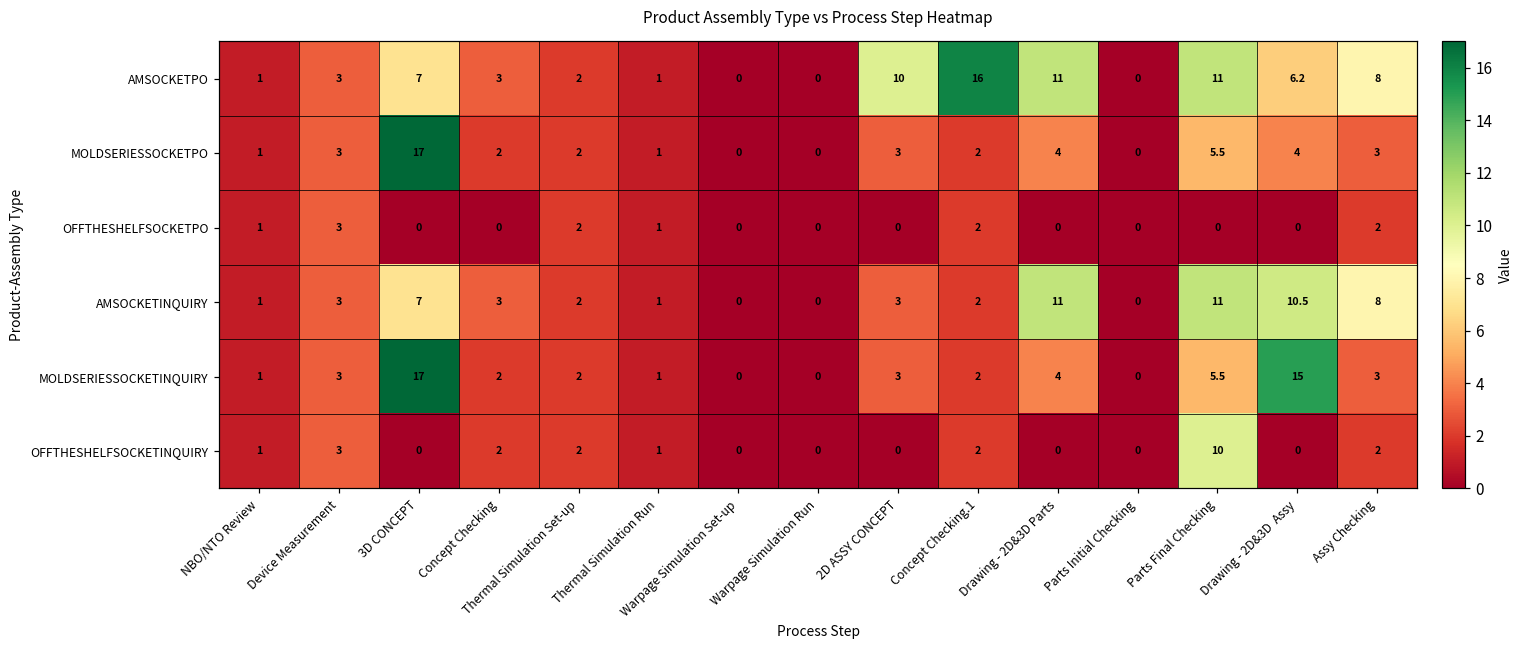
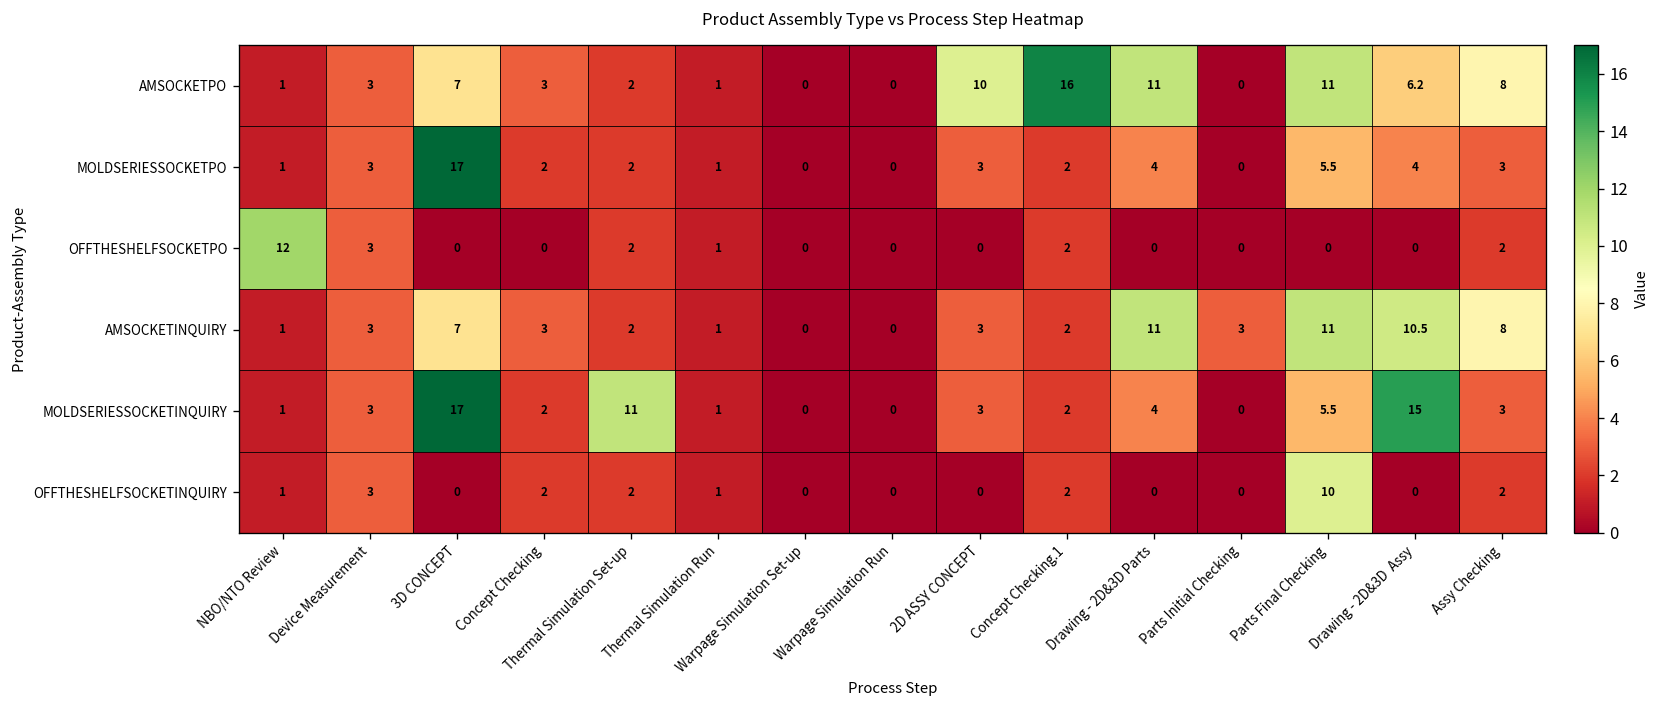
  {
    "AMSOCKETPO": {
      "NBO/NTO Review": 1,
      "Device Measurement": 3,
      "3D CONCEPT": 7,
      "Concept Checking": 3,
      "Thermal Simulation Set-up": 2,
      "Thermal Simulation Run": 1,
      "Warpage Simulation Set-up": 0,
      "Warpage Simulation Run": 0,
      "2D ASSY CONCEPT": 10,
      "Concept Checking.1": 16,
      "Drawing - 2D&3D Parts": 11,
      "Parts Initial Checking": 0,
      "Parts Final Checking": 11,
      "Drawing - 2D&3D Assy": 6.2,
      "Assy Checking": 8
    },
    "MOLDSERIESSOCKETPO": {
      "NBO/NTO Review": 1,
      "Device Measurement": 3,
      "3D CONCEPT": 17,
      "Concept Checking": 2,
      "Thermal Simulation Set-up": 2,
      "Thermal Simulation Run": 1,
      "Warpage Simulation Set-up": 0,
      "Warpage Simulation Run": 0,
      "2D ASSY CONCEPT": 3,
      "Concept Checking.1": 2,
      "Drawing - 2D&3D Parts": 4,
      "Parts Initial Checking": 0,
      "Parts Final Checking": 5.5,
      "Drawing - 2D&3D Assy": 4,
      "Assy Checking": 3
    },
    "OFFTHESHELFSOCKETPO": {
-     "NBO/NTO Review": 1,
+     "NBO/NTO Review": 12,
      "Device Measurement": 3,
      "3D CONCEPT": 0,
      "Concept Checking": 0,
      "Thermal Simulation Set-up": 2,
      "Thermal Simulation Run": 1,
      "Warpage Simulation Set-up": 0,
      "Warpage Simulation Run": 0,
      "2D ASSY CONCEPT": 0,
      "Concept Checking.1": 2,
      "Drawing - 2D&3D Parts": 0,
      "Parts Initial Checking": 0,
      "Parts Final Checking": 0,
      "Drawing - 2D&3D Assy": 0,
      "Assy Checking": 2
    },
    "AMSOCKETINQUIRY": {
      "NBO/NTO Review": 1,
      "Device Measurement": 3,
      "3D CONCEPT": 7,
      "Concept Checking": 3,
      "Thermal Simulation Set-up": 2,
      "Thermal Simulation Run": 1,
      "Warpage Simulation Set-up": 0,
      "Warpage Simulation Run": 0,
      "2D ASSY CONCEPT": 3,
      "Concept Checking.1": 2,
      "Drawing - 2D&3D Parts": 11,
-     "Parts Initial Checking": 0,
+     "Parts Initial Checking": 3,
      "Parts Final Checking": 11,
      "Drawing - 2D&3D Assy": 10.5,
      "Assy Checking": 8
    },
    "MOLDSERIESSOCKETINQUIRY": {
      "NBO/NTO Review": 1,
      "Device Measurement": 3,
      "3D CONCEPT": 17,
      "Concept Checking": 2,
-     "Thermal Simulation Set-up": 2,
+     "Thermal Simulation Set-up": 11,
      "Thermal Simulation Run": 1,
      "Warpage Simulation Set-up": 0,
      "Warpage Simulation Run": 0,
      "2D ASSY CONCEPT": 3,
      "Concept Checking.1": 2,
      "Drawing - 2D&3D Parts": 4,
      "Parts Initial Checking": 0,
      "Parts Final Checking": 5.5,
      "Drawing - 2D&3D Assy": 15,
      "Assy Checking": 3
    },
    "OFFTHESHELFSOCKETINQUIRY": {
      "NBO/NTO Review": 1,
      "Device Measurement": 3,
      "3D CONCEPT": 0,
      "Concept Checking": 2,
      "Thermal Simulation Set-up": 2,
      "Thermal Simulation Run": 1,
      "Warpage Simulation Set-up": 0,
      "Warpage Simulation Run": 0,
      "2D ASSY CONCEPT": 0,
      "Concept Checking.1": 2,
      "Drawing - 2D&3D Parts": 0,
      "Parts Initial Checking": 0,
      "Parts Final Checking": 10,
      "Drawing - 2D&3D Assy": 0,
      "Assy Checking": 2
    }
  }
